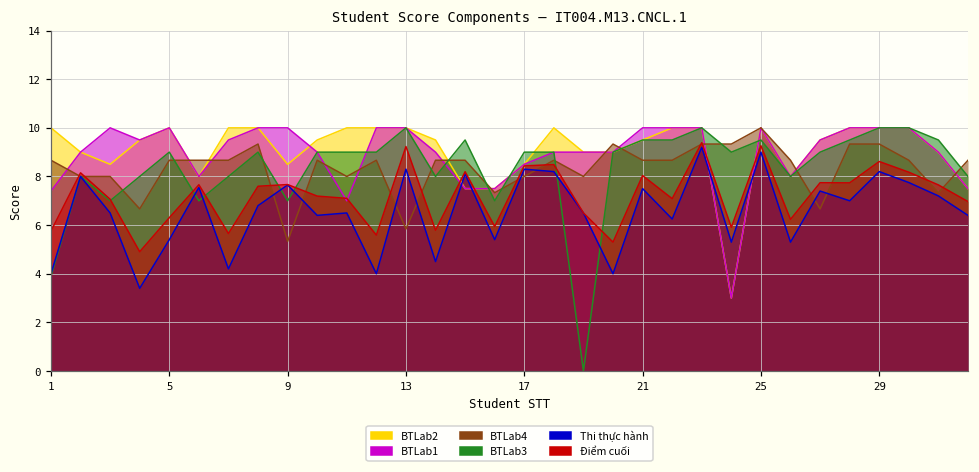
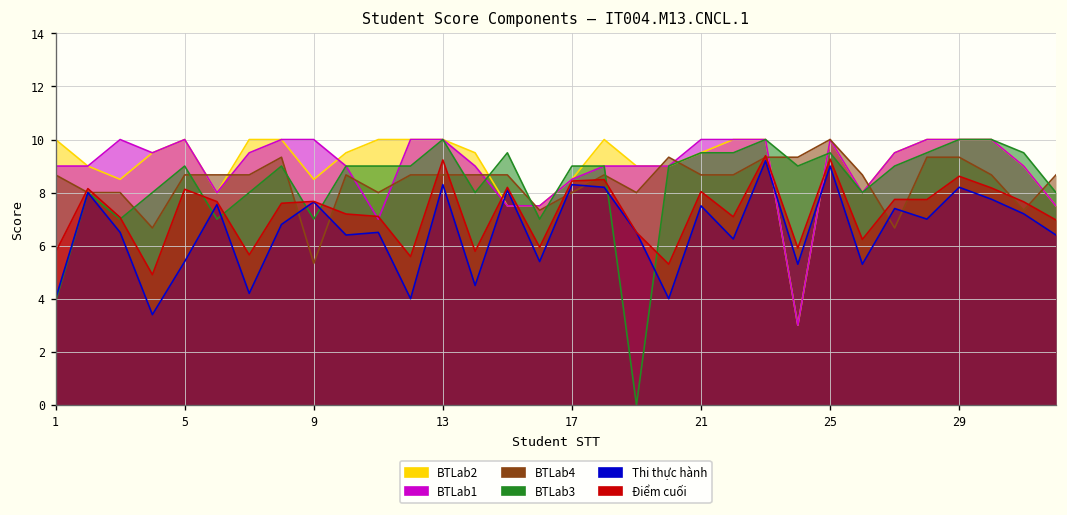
  {
    "BTLab2": {
      "1": 10.0,
      "9": 8.5
    },
    "BTLab1": {
-     "1": 7.4,
+     "1": 9.0,
      "9": 10.0,
      "21": 10.0
    },
    "BTLab4": {
      "1": 8.7,
      "5": 8.7,
      "9": 5.3,
-     "13": 5.8,
+     "13": 8.7,
      "17": 8.0,
      "21": 8.7,
      "29": 9.3
    },
    "BTLab3": {
      "5": 9.0,
      "9": 7.0,
      "17": 9.0,
      "25": 9.5
    },
    "Thi thực hành": {
      "5": 5.4,
      "13": 8.3,
      "17": 8.3,
      "21": 7.5,
      "25": 9.0,
      "29": 8.2
    },
    "Điểm cuối": {
      "1": 5.8,
-     "5": 6.3,
+     "5": 8.1,
      "13": 9.2,
      "21": 8.0,
      "25": 9.3,
      "29": 8.6
    }
  }
